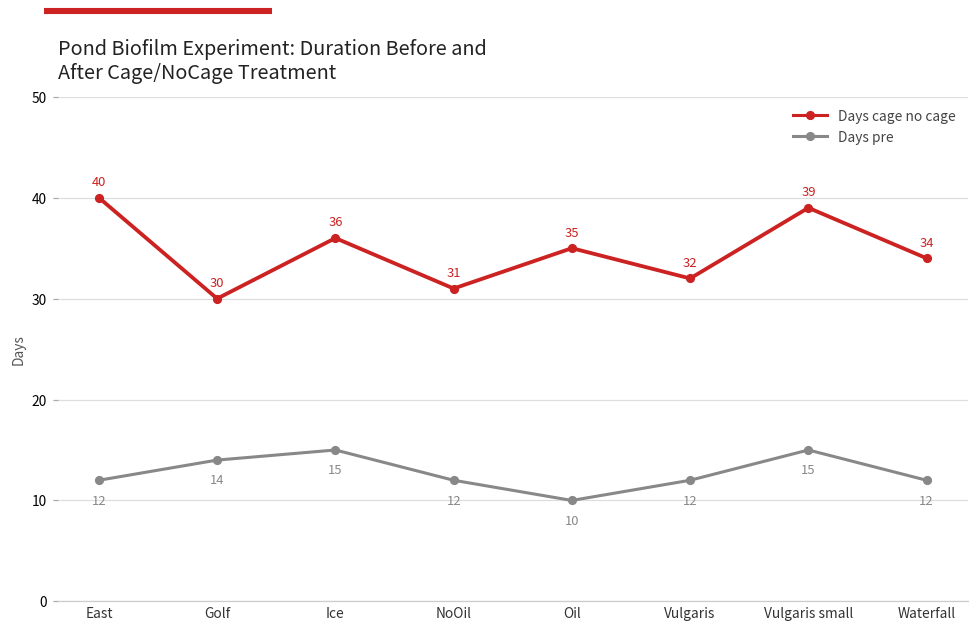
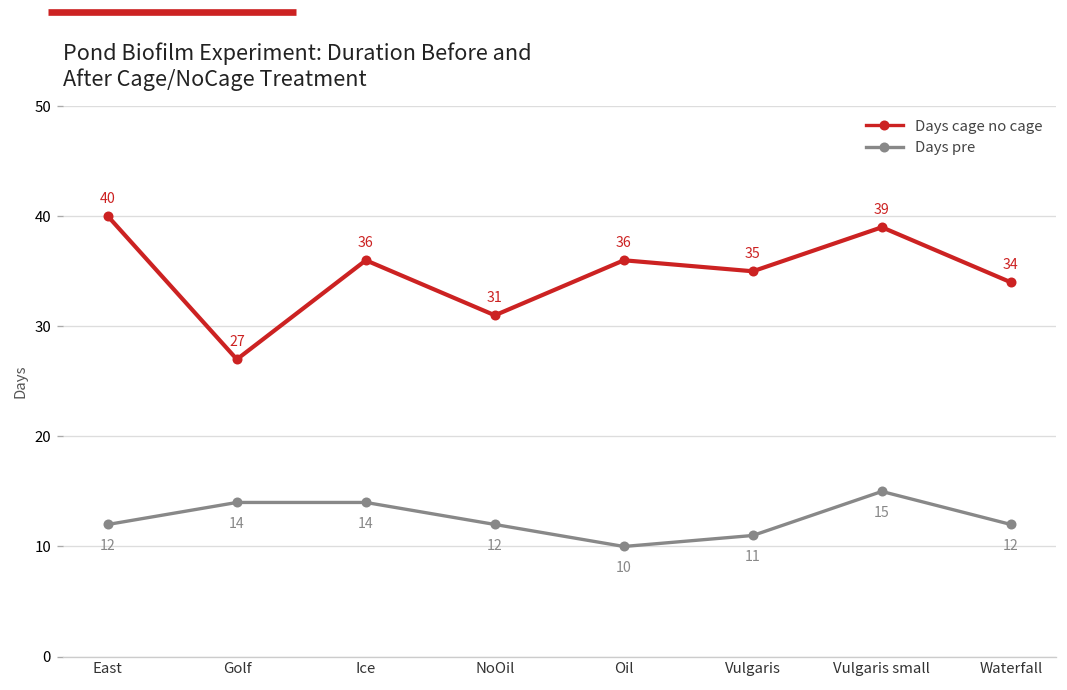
  {
    "Days cage no cage": {
      "East": 40,
-     "Golf": 30,
+     "Golf": 27,
      "Ice": 36,
      "NoOil": 31,
-     "Oil": 35,
-     "Vulgaris": 32,
+     "Oil": 36,
+     "Vulgaris": 35,
      "Vulgaris small": 39,
      "Waterfall": 34
    },
    "Days pre": {
      "East": 12,
      "Golf": 14,
-     "Ice": 15,
+     "Ice": 14,
      "NoOil": 12,
      "Oil": 10,
-     "Vulgaris": 12,
+     "Vulgaris": 11,
      "Vulgaris small": 15,
      "Waterfall": 12
    }
  }
